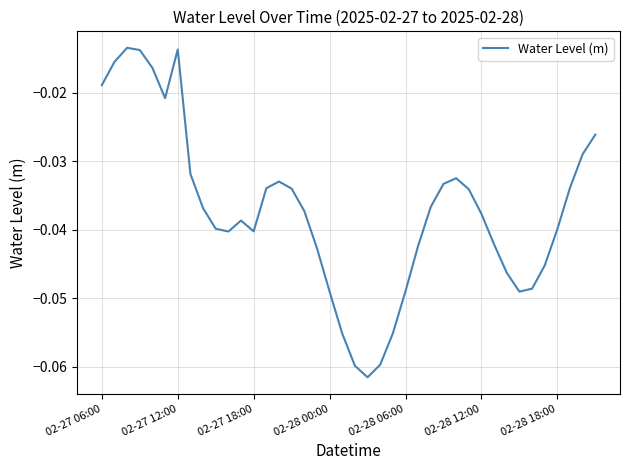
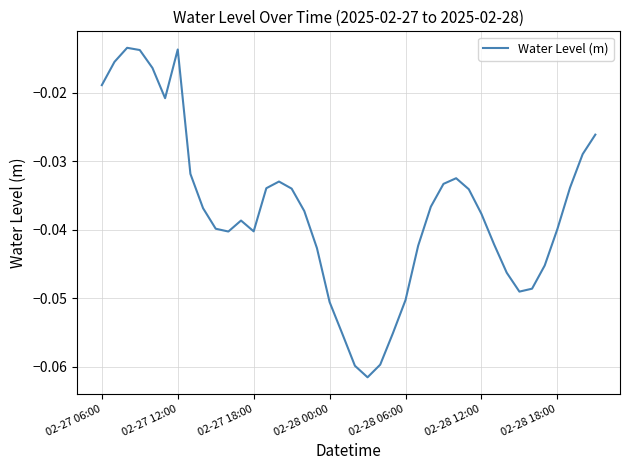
  {
    "02-27 06:00": -0.019,
    "02-27 12:00": -0.014,
    "02-27 18:00": -0.040,
-   "02-28 00:00": -0.049,
-   "02-28 06:00": -0.049,
+   "02-28 00:00": -0.051,
+   "02-28 06:00": -0.050,
    "02-28 12:00": -0.038,
    "02-28 18:00": -0.040
  }
